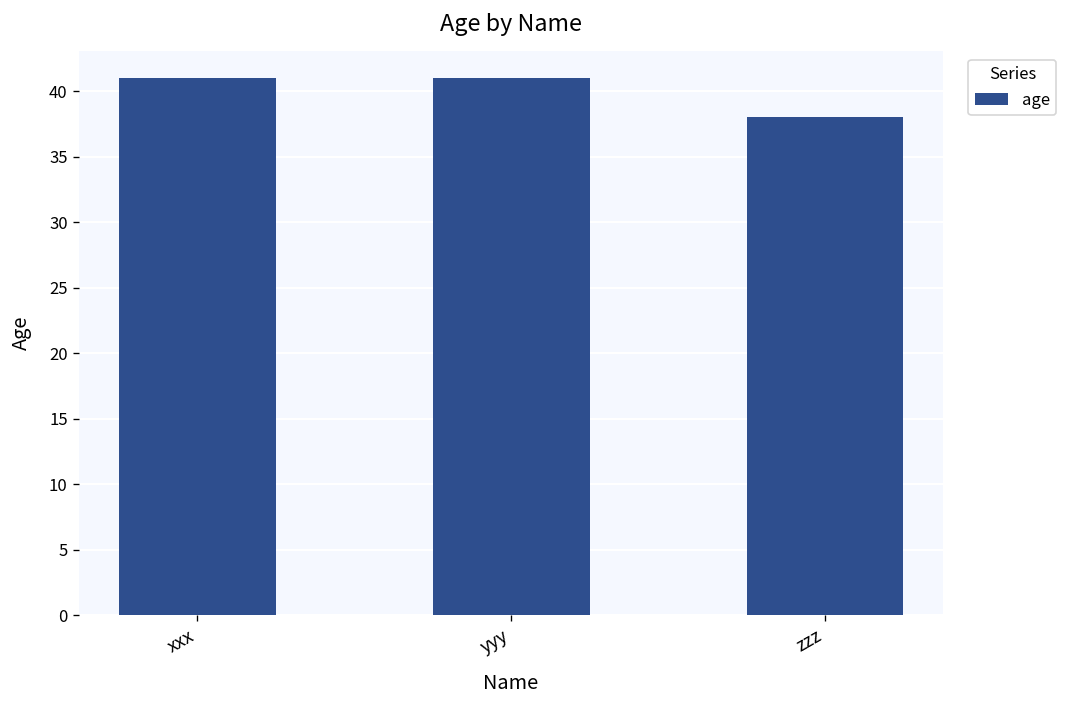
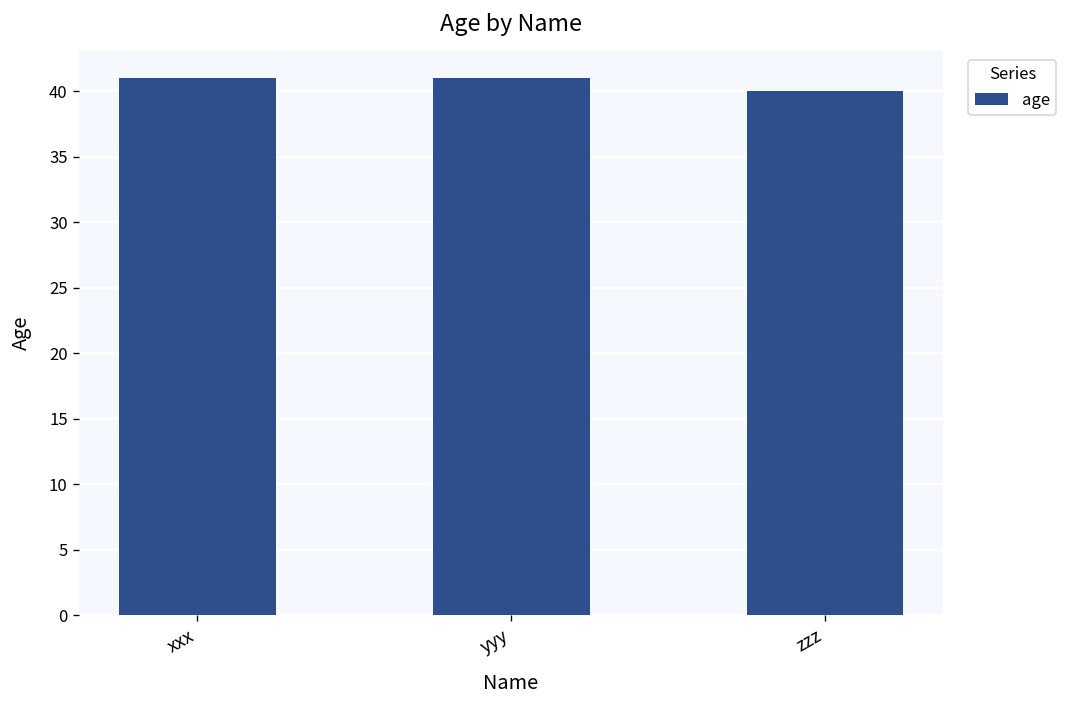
  {
    "xxx": 41,
    "yyy": 41,
-   "zzz": 38
+   "zzz": 40
  }
